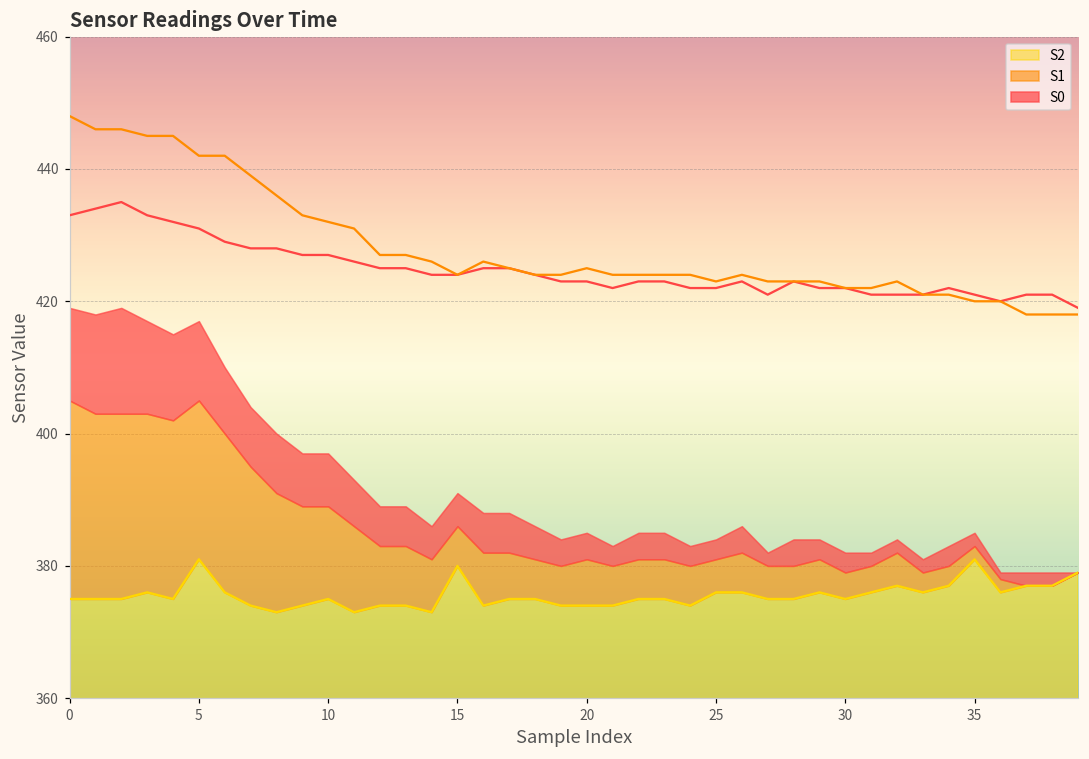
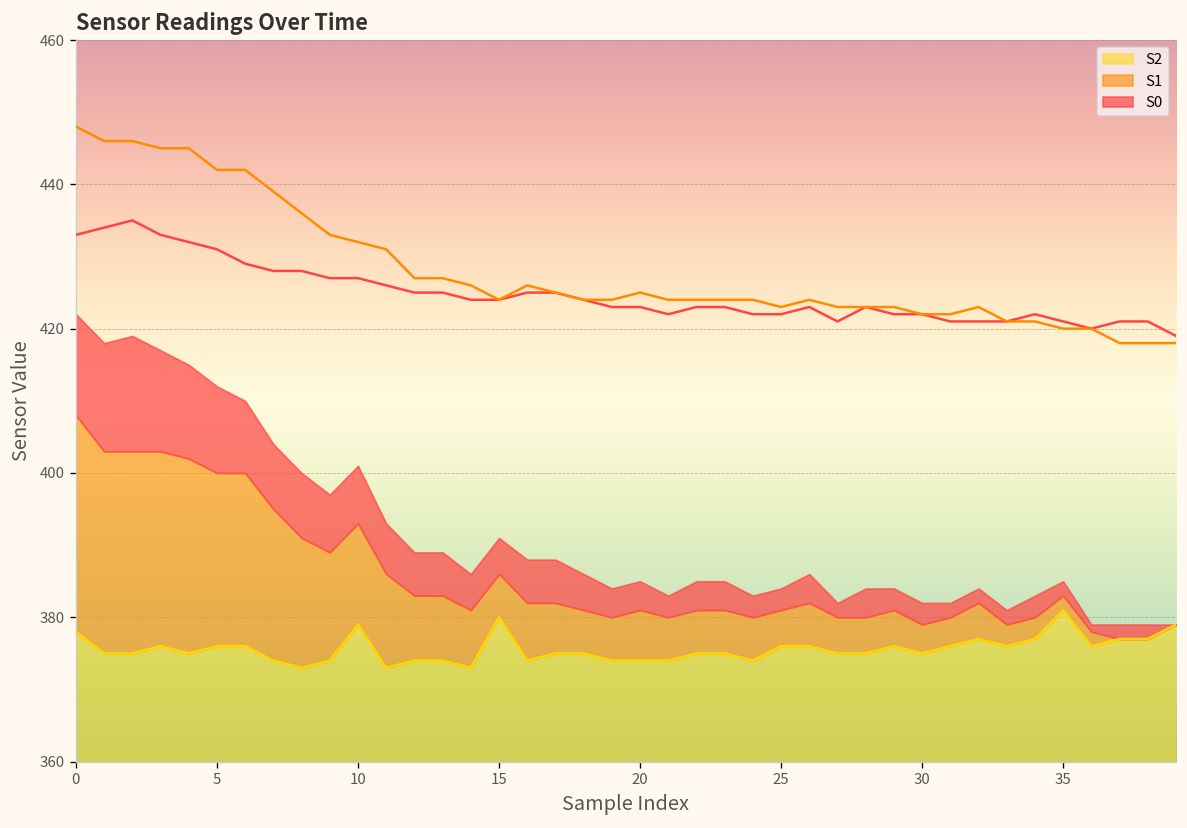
  {
    "S2": {
-     "0": 375,
-     "5": 381,
-     "10": 375,
+     "0": 378,
+     "5": 376,
+     "10": 379,
      "15": 380,
      "20": 374,
      "25": 376,
      "30": 375,
      "35": 381
    }
  }
